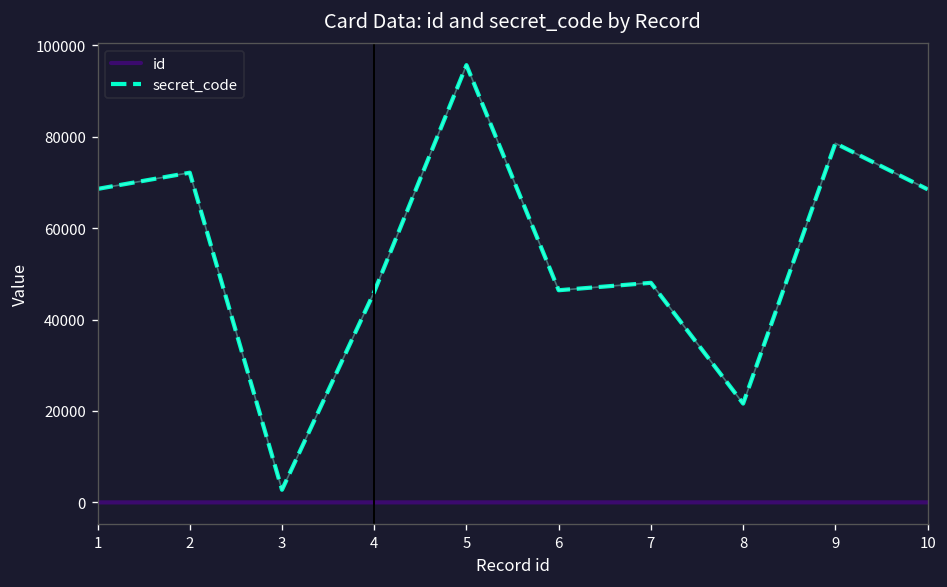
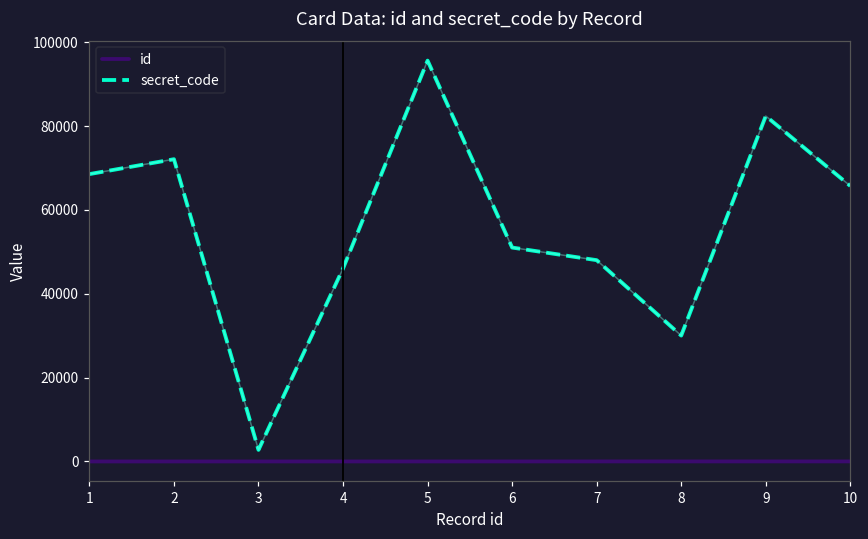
  {
    "id": {
      "1": 0,
      "2": 0,
      "3": 0,
      "4": 0,
      "5": 0,
      "6": 0,
      "7": 0,
      "8": 0,
      "9": 0,
      "10": 0
    },
    "secret_code": {
      "1": 69000,
      "2": 72000,
      "3": 3000,
      "4": 46000,
      "5": 96000,
-     "6": 46000,
+     "6": 51000,
      "7": 48000,
-     "8": 22000,
-     "9": 79000,
-     "10": 68000
+     "8": 30000,
+     "9": 82000,
+     "10": 66000
    }
  }
